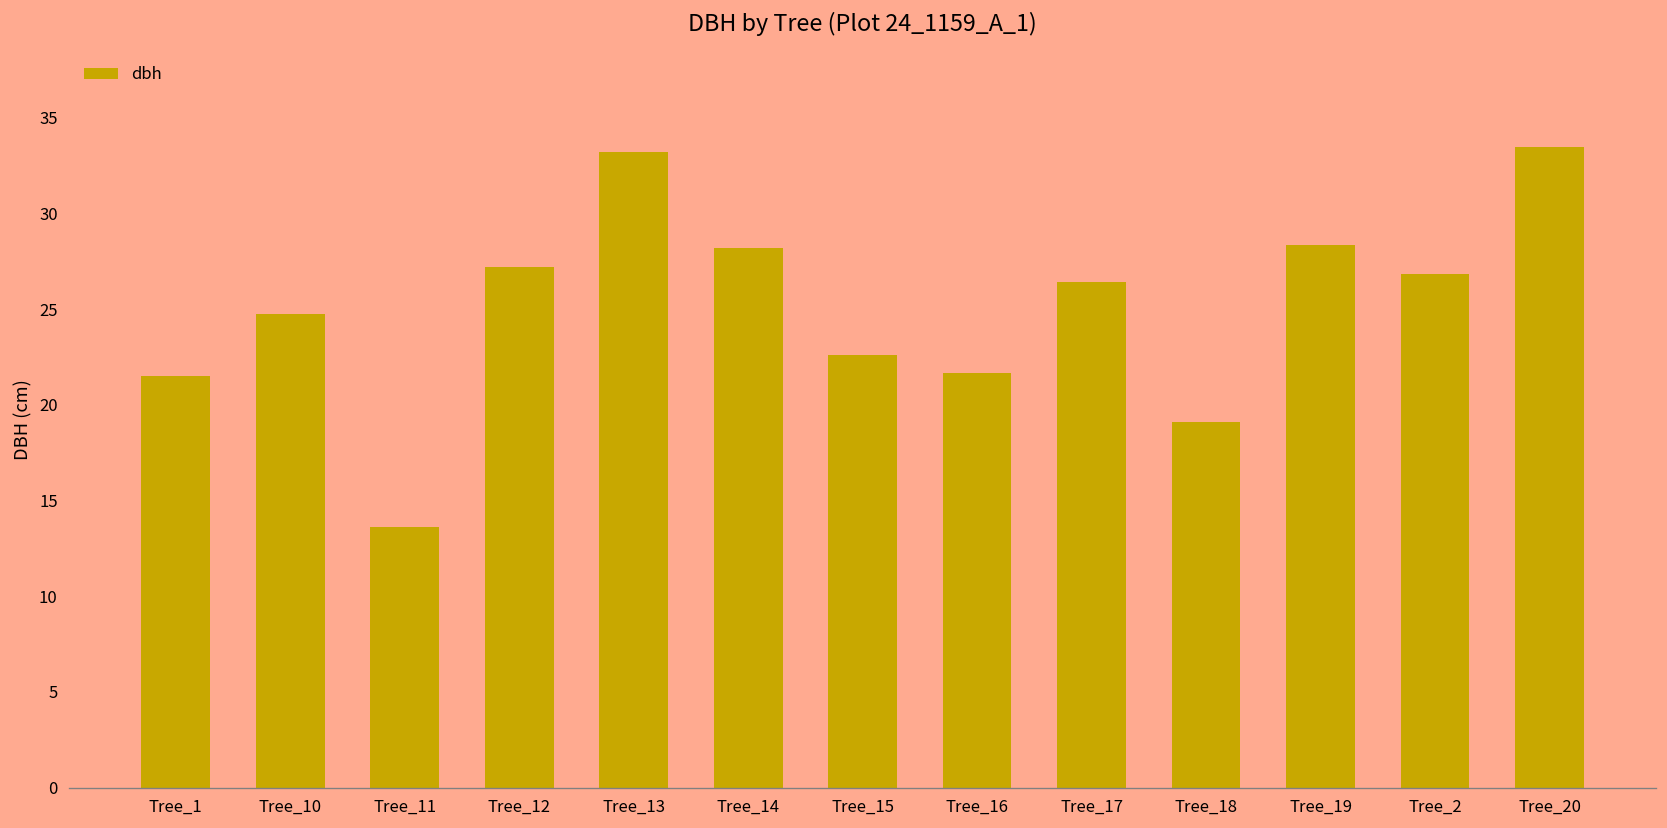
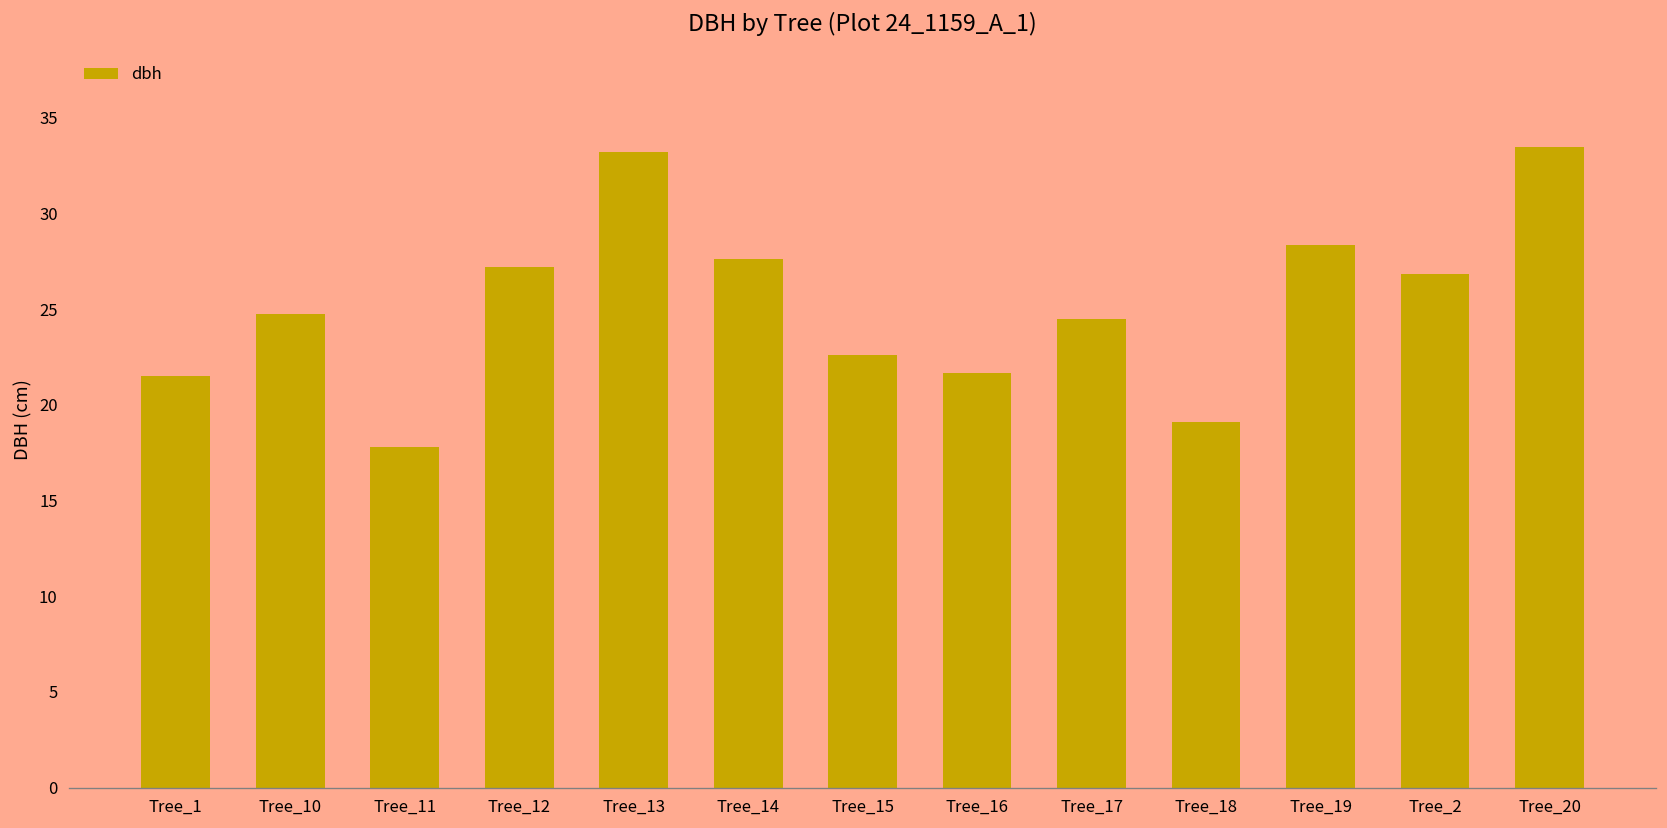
  {
    "Tree_1": 21.5,
    "Tree_10": 24.8,
-   "Tree_11": 13.6,
+   "Tree_11": 17.8,
    "Tree_12": 27.2,
    "Tree_13": 33.2,
-   "Tree_14": 28.2,
+   "Tree_14": 27.6,
    "Tree_15": 22.6,
    "Tree_16": 21.7,
-   "Tree_17": 26.4,
+   "Tree_17": 24.5,
    "Tree_18": 19.1,
    "Tree_19": 28.4,
    "Tree_2": 26.9,
    "Tree_20": 33.5
  }
